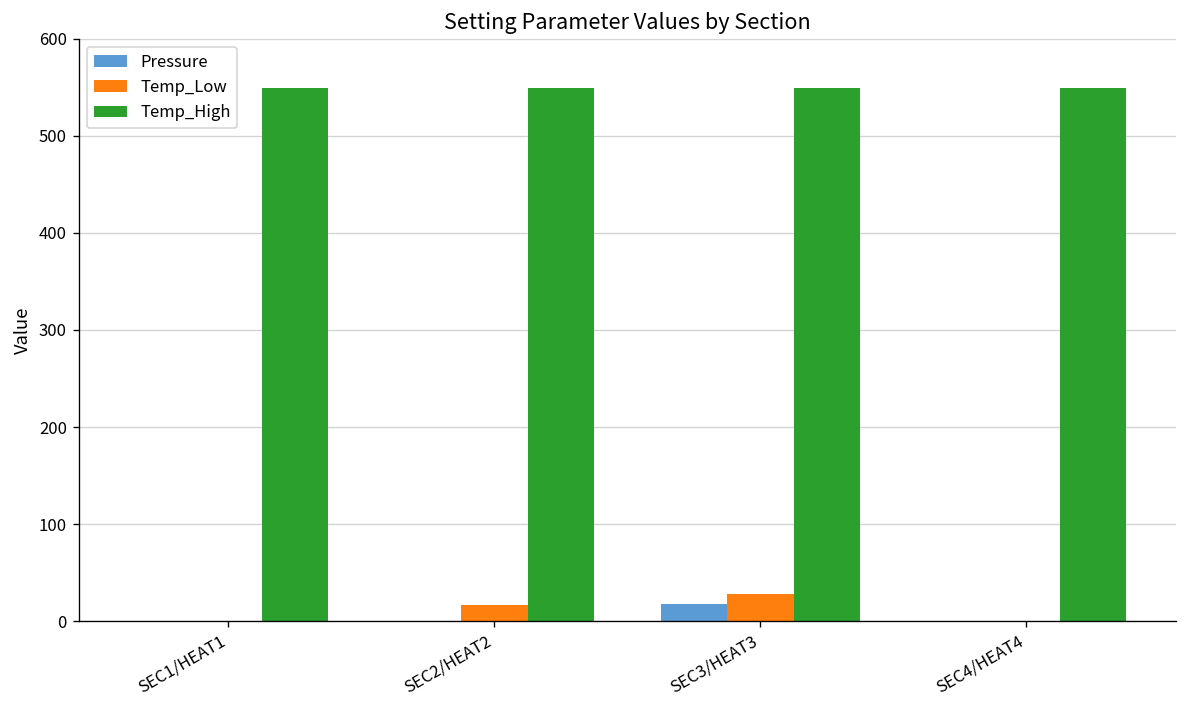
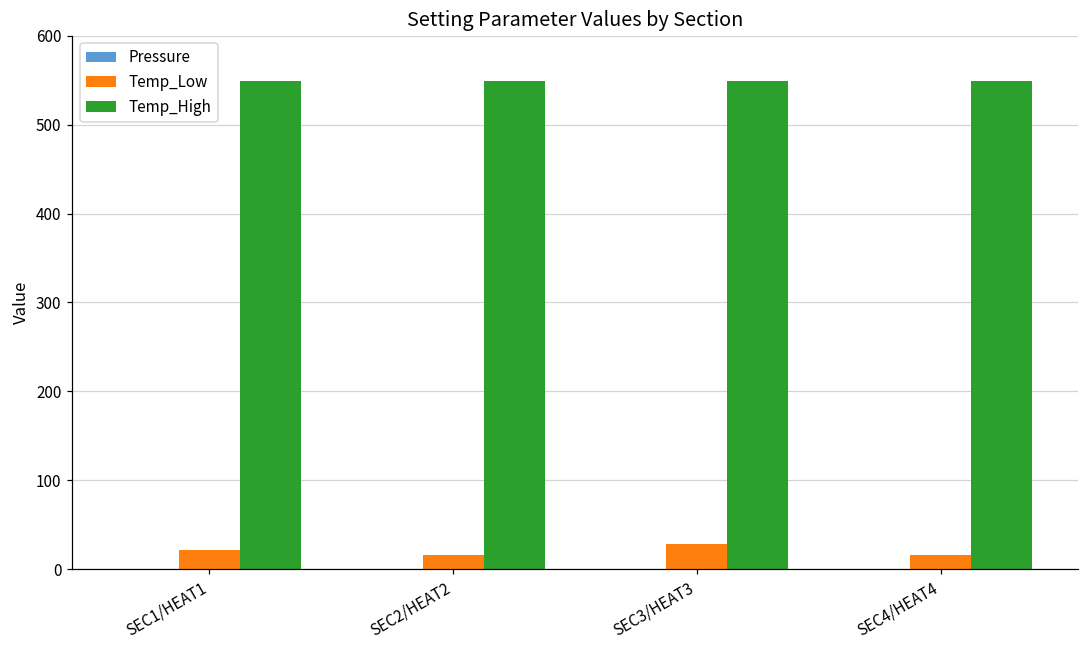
  {
    "Pressure": {
      "SEC1/HEAT1": 0,
      "SEC2/HEAT2": 0,
-     "SEC3/HEAT3": 20,
+     "SEC3/HEAT3": 0,
      "SEC4/HEAT4": 0
    },
    "Temp_Low": {
-     "SEC1/HEAT1": 0,
+     "SEC1/HEAT1": 20,
      "SEC2/HEAT2": 20,
      "SEC3/HEAT3": 30,
-     "SEC4/HEAT4": 0
+     "SEC4/HEAT4": 20
    },
    "Temp_High": {
      "SEC1/HEAT1": 550,
      "SEC2/HEAT2": 550,
      "SEC3/HEAT3": 550,
      "SEC4/HEAT4": 550
    }
  }
